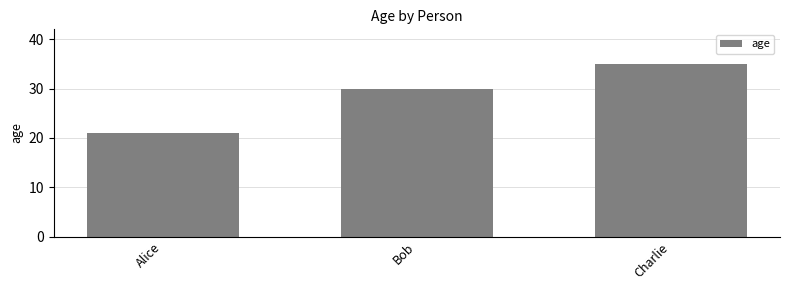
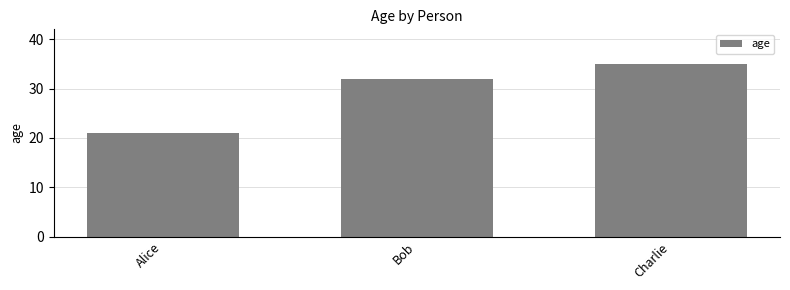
  {
    "Alice": 21,
-   "Bob": 30,
+   "Bob": 32,
    "Charlie": 35
  }
